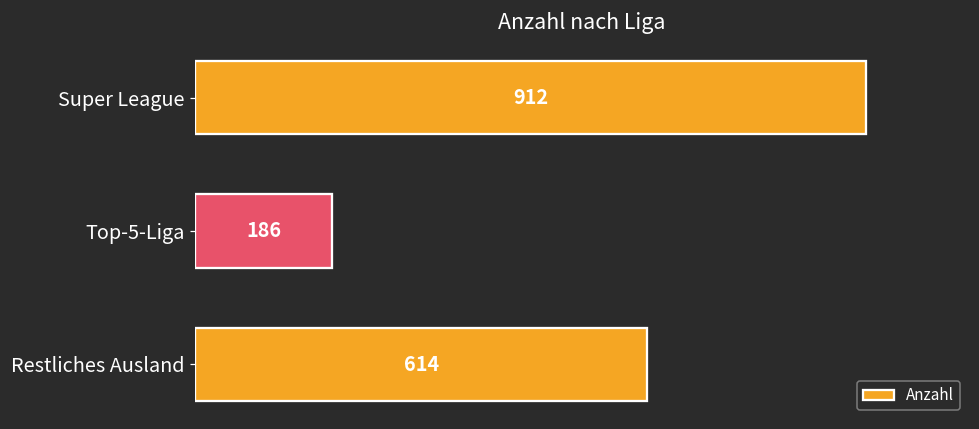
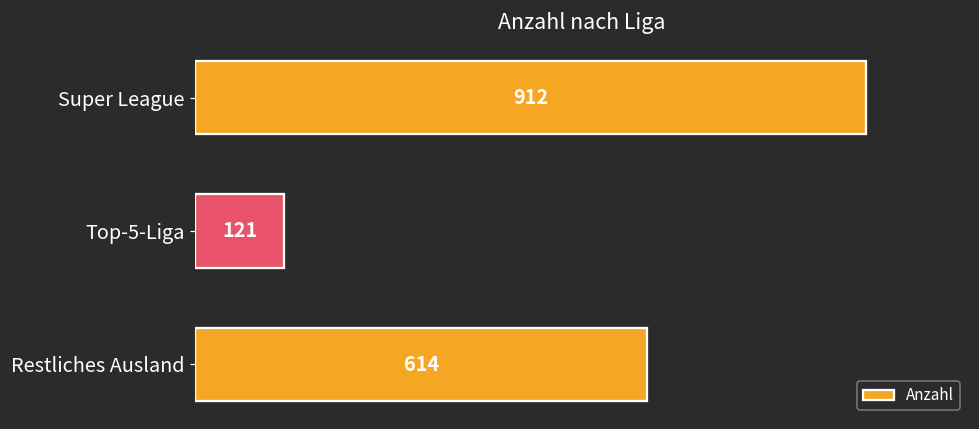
  {
    "Super League": 912,
-   "Top-5-Liga": 186,
+   "Top-5-Liga": 121,
    "Restliches Ausland": 614
  }
